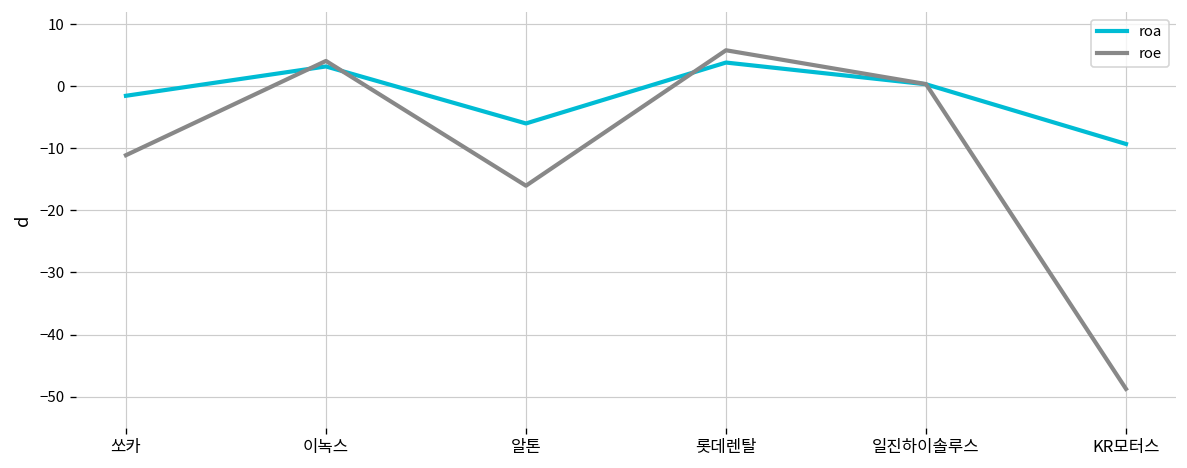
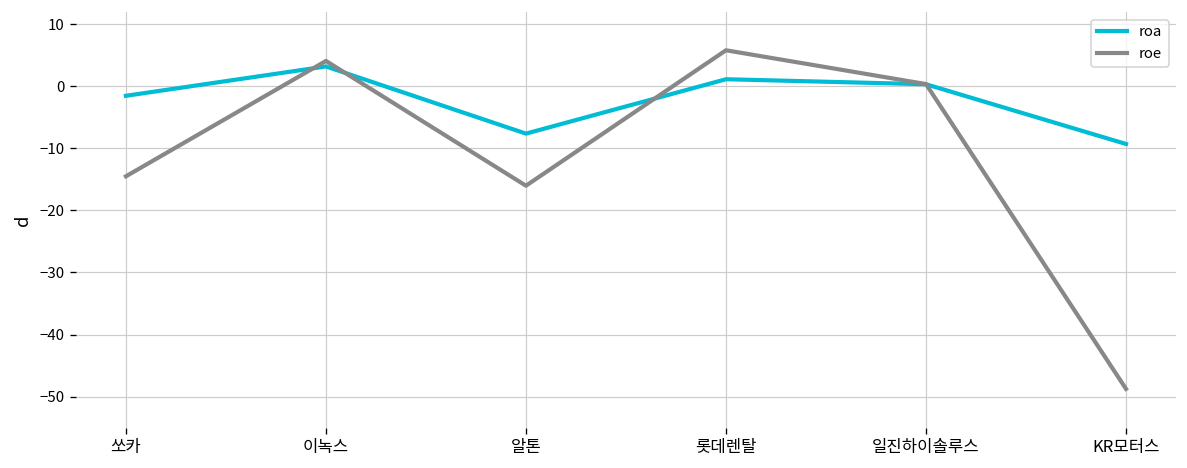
  {
    "roa": {
      "쏘카": -2,
      "이녹스": 3,
-     "알톤": -6,
-     "롯데렌탈": 4,
+     "알톤": -8,
+     "롯데렌탈": 1,
      "KR모터스": -9
    },
    "roe": {
-     "쏘카": -11,
+     "쏘카": -14,
      "이녹스": 4,
      "알톤": -16,
      "롯데렌탈": 6,
      "KR모터스": -49
    }
  }
